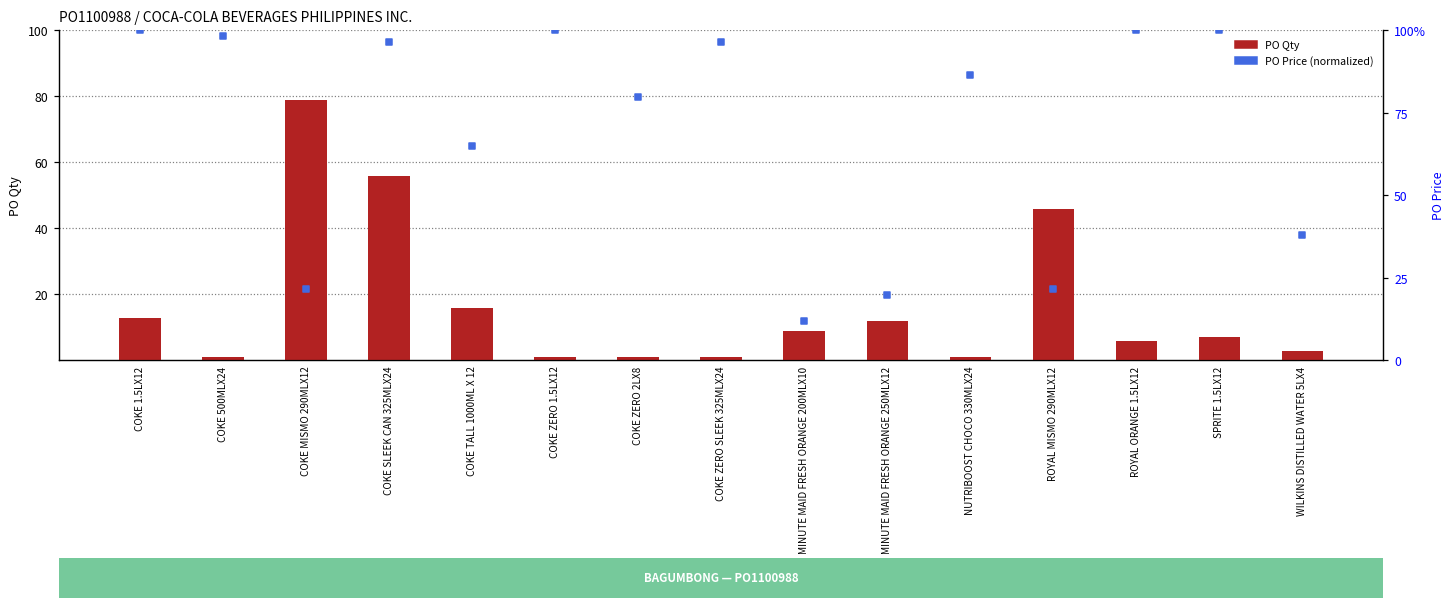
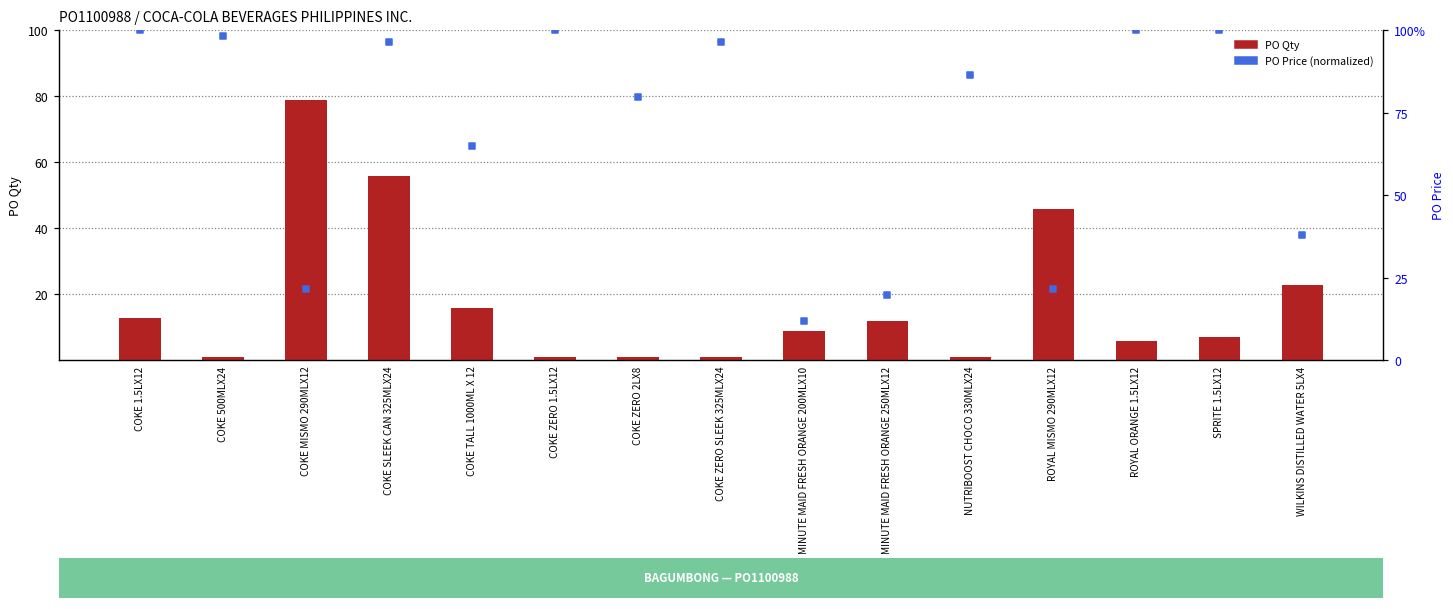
  {
    "PO Qty": {
      "COKE 1.5LX12": 13,
      "COKE 500MLX24": 1,
      "COKE MISMO 290MLX12": 79,
      "COKE SLEEK CAN 325MLX24": 56,
      "COKE TALL 1000ML X 12": 16,
      "COKE ZERO 1.5LX12": 1,
      "COKE ZERO 2LX8": 1,
      "COKE ZERO SLEEK 325MLX24": 1,
      "MINUTE MAID FRESH ORANGE 200MLX10": 9,
      "MINUTE MAID FRESH ORANGE 250MLX12": 12,
      "NUTRIBOOST CHOCO 330MLX24": 1,
      "ROYAL MISMO 290MLX12": 46,
      "ROYAL ORANGE 1.5LX12": 6,
      "SPRITE 1.5LX12": 7,
-     "WILKINS DISTILLED WATER 5LX4": 3
+     "WILKINS DISTILLED WATER 5LX4": 23
    }
  }
